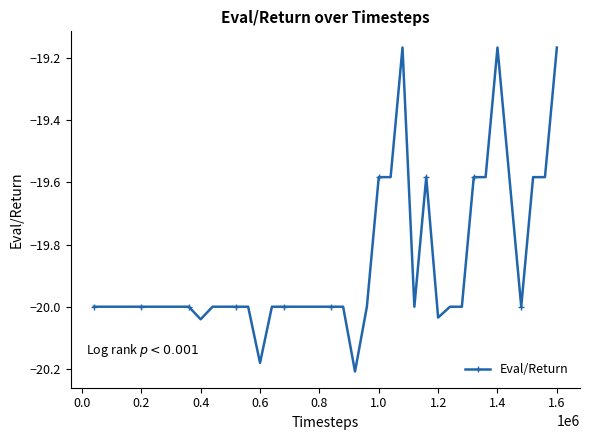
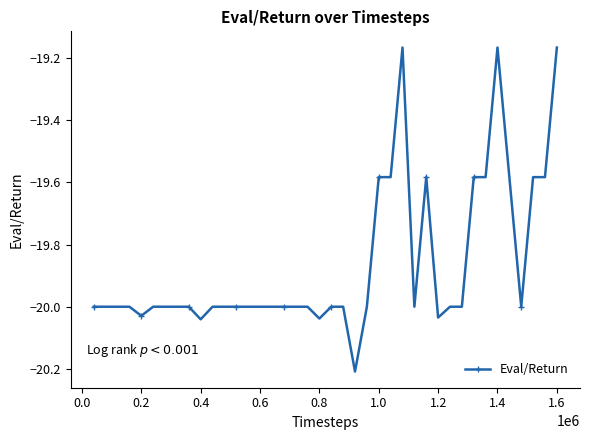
  {
-   "0.2": -20.00,
+   "0.2": -20.03,
    "0.4": -20.04,
-   "0.6": -20.18,
-   "0.8": -20.00,
+   "0.6": -20.00,
+   "0.8": -20.04,
    "1.0": -19.58,
    "1.2": -20.03,
    "1.4": -19.17,
    "1.6": -19.17
  }
